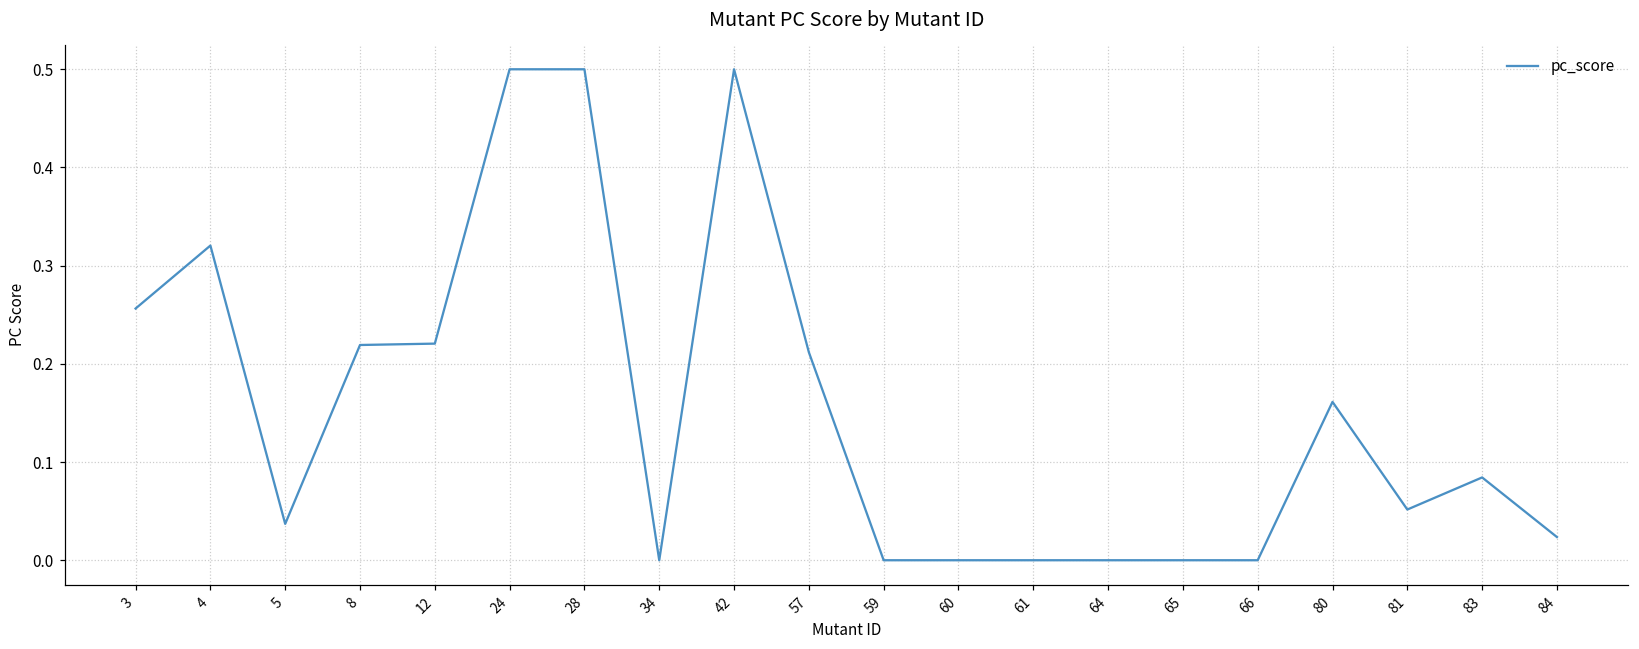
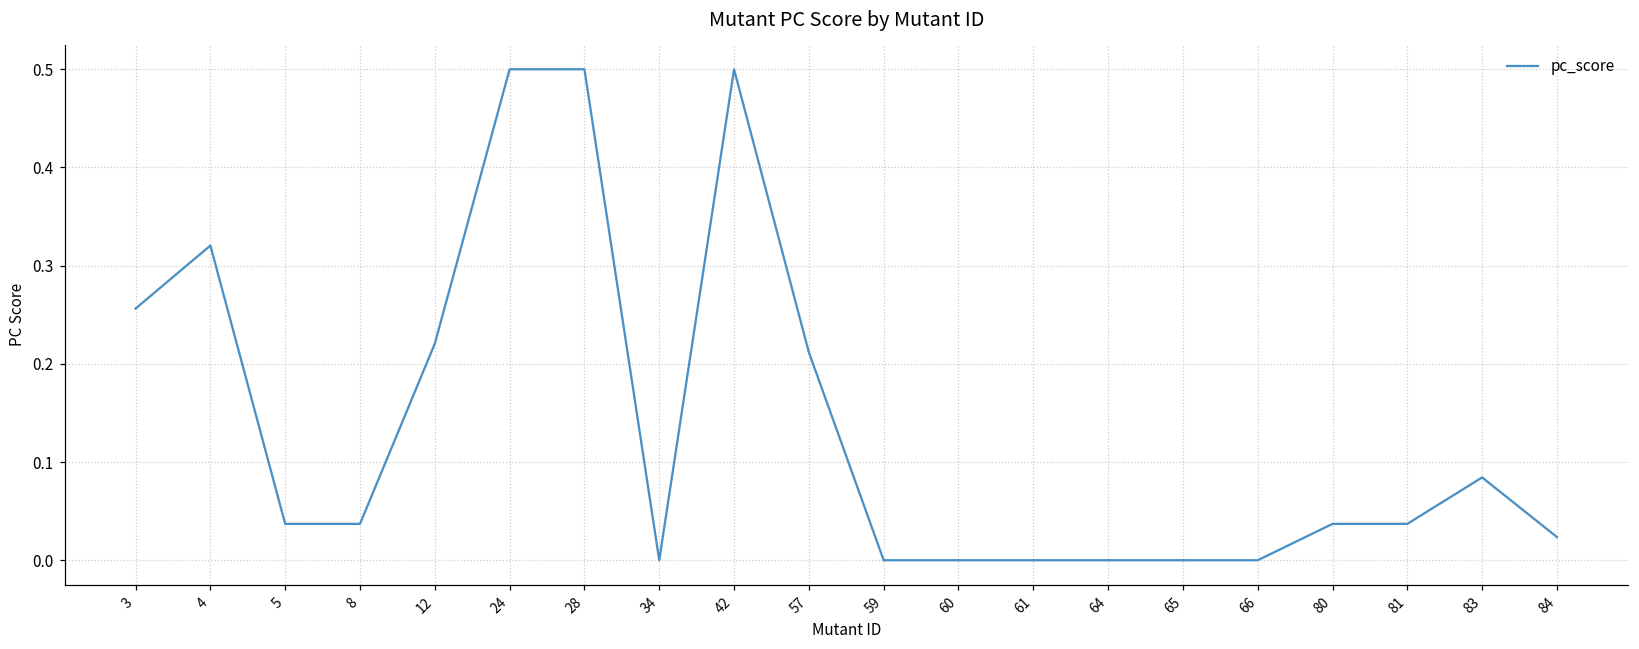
  {
    "3": 0.26,
    "4": 0.32,
    "5": 0.04,
-   "8": 0.22,
+   "8": 0.04,
    "12": 0.22,
    "24": 0.50,
    "28": 0.50,
    "34": 0.00,
    "42": 0.50,
    "57": 0.21,
    "59": 0.00,
    "60": 0.00,
    "61": 0.00,
    "64": 0.00,
    "65": 0.00,
    "66": 0.00,
-   "80": 0.16,
-   "81": 0.05,
+   "80": 0.04,
+   "81": 0.04,
    "83": 0.08,
    "84": 0.02
  }
